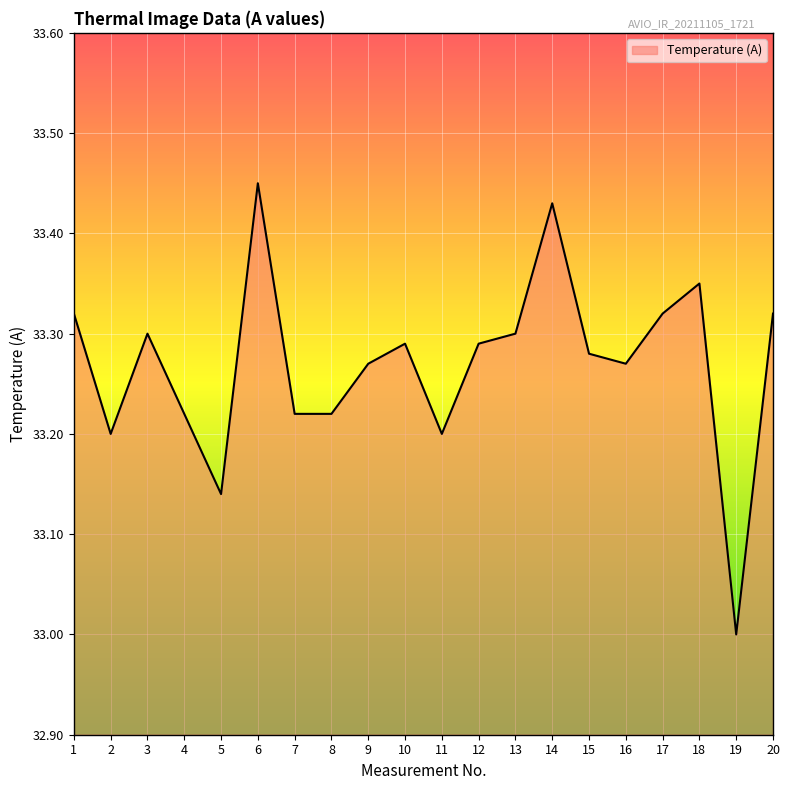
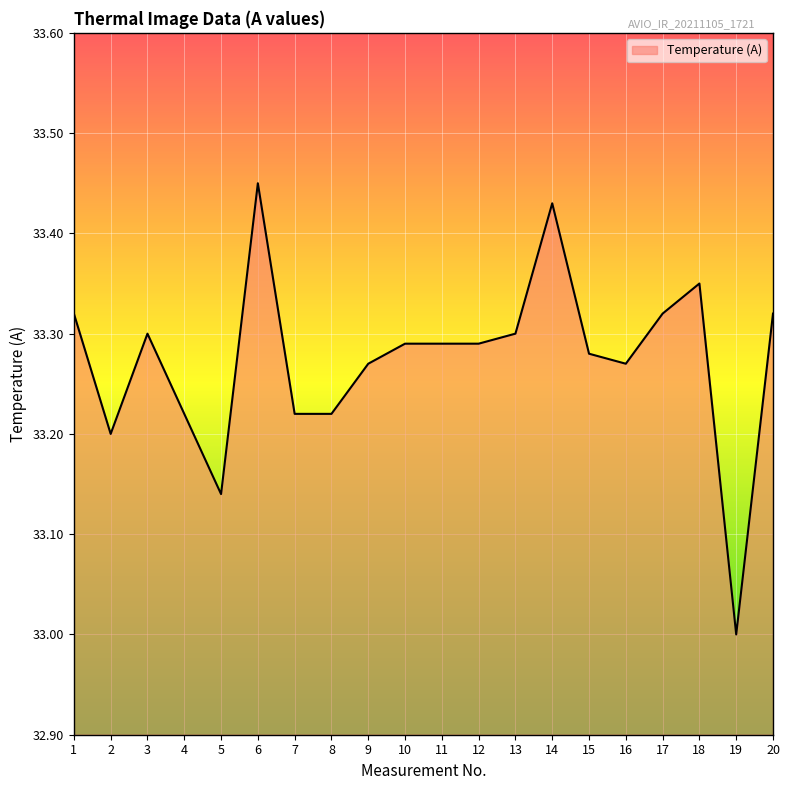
  {
    "1": 33.32,
    "2": 33.20,
    "3": 33.30,
    "4": 33.22,
    "5": 33.14,
    "6": 33.45,
    "7": 33.22,
    "8": 33.22,
    "9": 33.27,
    "10": 33.29,
-   "11": 33.20,
+   "11": 33.29,
    "12": 33.29,
    "13": 33.30,
    "14": 33.43,
    "15": 33.28,
    "16": 33.27,
    "17": 33.32,
    "18": 33.35,
    "19": 33.00,
    "20": 33.32
  }
